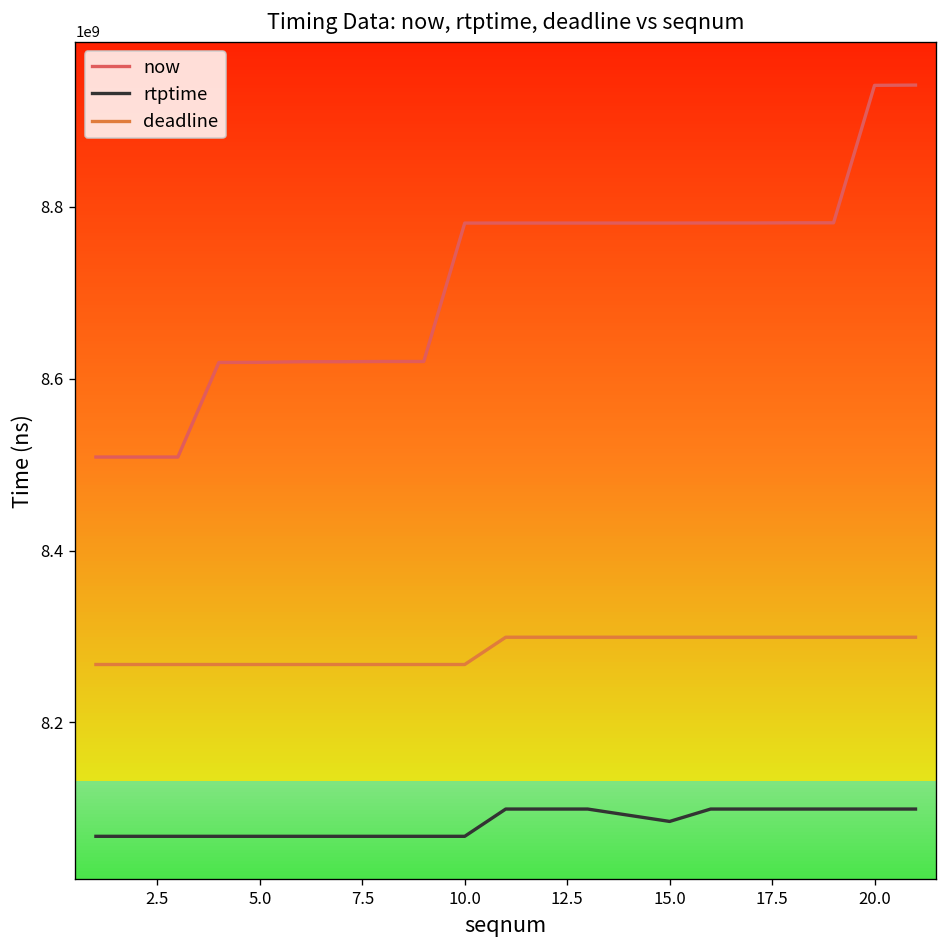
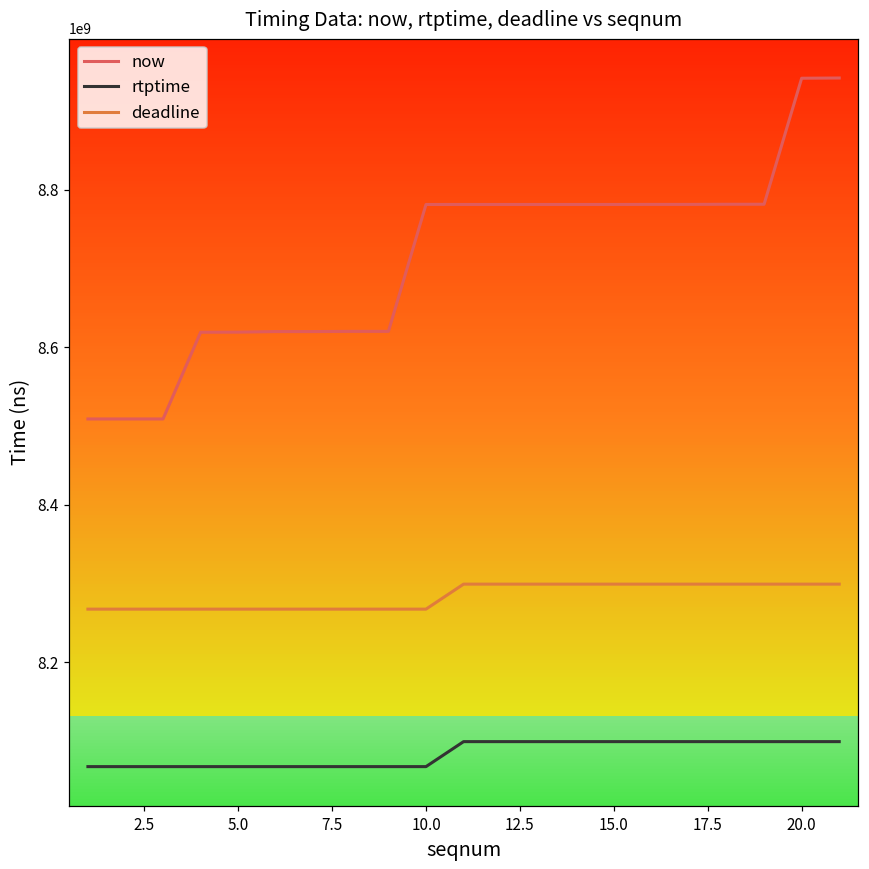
  {
    "rtptime": {
      "5.0": 8070000000,
      "10.0": 8070000000,
-     "15.0": 8080000000,
+     "15.0": 8100000000,
      "20.0": 8100000000
    }
  }
